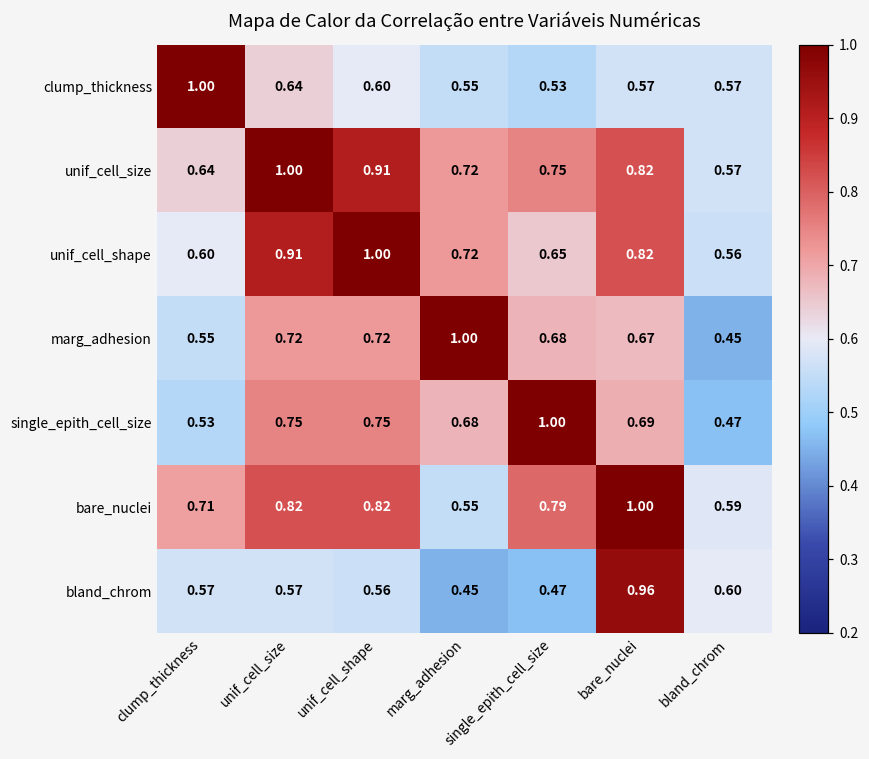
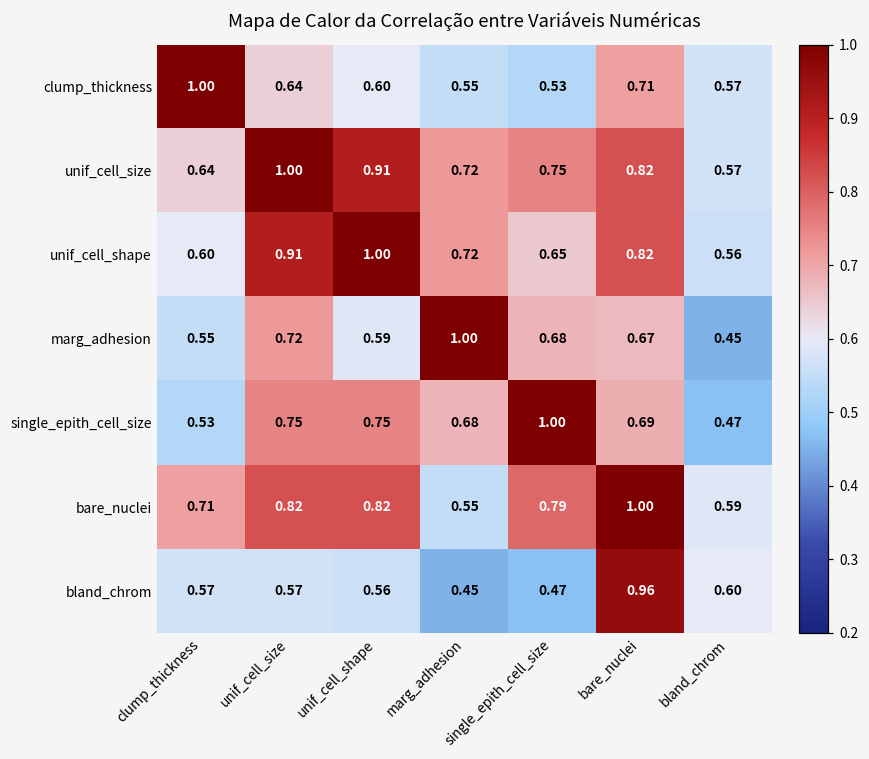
  {
    "clump_thickness": {
      "clump_thickness": 1.00,
      "unif_cell_size": 0.64,
      "unif_cell_shape": 0.60,
      "marg_adhesion": 0.55,
      "single_epith_cell_size": 0.53,
-     "bare_nuclei": 0.57,
+     "bare_nuclei": 0.71,
      "bland_chrom": 0.57
    },
    "unif_cell_size": {
      "clump_thickness": 0.64,
      "unif_cell_size": 1.00,
      "unif_cell_shape": 0.91,
      "marg_adhesion": 0.72,
      "single_epith_cell_size": 0.75,
      "bare_nuclei": 0.82,
      "bland_chrom": 0.57
    },
    "unif_cell_shape": {
      "clump_thickness": 0.60,
      "unif_cell_size": 0.91,
      "unif_cell_shape": 1.00,
      "marg_adhesion": 0.72,
      "single_epith_cell_size": 0.65,
      "bare_nuclei": 0.82,
      "bland_chrom": 0.56
    },
    "marg_adhesion": {
      "clump_thickness": 0.55,
      "unif_cell_size": 0.72,
-     "unif_cell_shape": 0.72,
+     "unif_cell_shape": 0.59,
      "marg_adhesion": 1.00,
      "single_epith_cell_size": 0.68,
      "bare_nuclei": 0.67,
      "bland_chrom": 0.45
    },
    "single_epith_cell_size": {
      "clump_thickness": 0.53,
      "unif_cell_size": 0.75,
      "unif_cell_shape": 0.75,
      "marg_adhesion": 0.68,
      "single_epith_cell_size": 1.00,
      "bare_nuclei": 0.69,
      "bland_chrom": 0.47
    },
    "bare_nuclei": {
      "clump_thickness": 0.71,
      "unif_cell_size": 0.82,
      "unif_cell_shape": 0.82,
      "marg_adhesion": 0.55,
      "single_epith_cell_size": 0.79,
      "bare_nuclei": 1.00,
      "bland_chrom": 0.59
    },
    "bland_chrom": {
      "clump_thickness": 0.57,
      "unif_cell_size": 0.57,
      "unif_cell_shape": 0.56,
      "marg_adhesion": 0.45,
      "single_epith_cell_size": 0.47,
      "bare_nuclei": 0.96,
      "bland_chrom": 0.60
    }
  }
